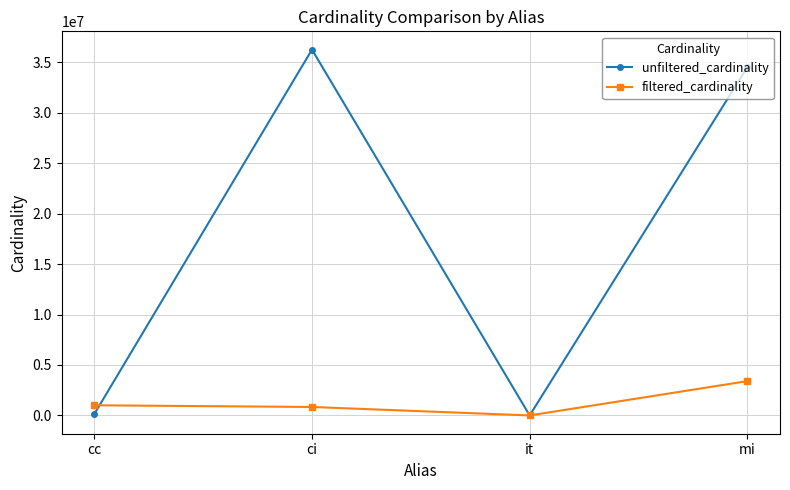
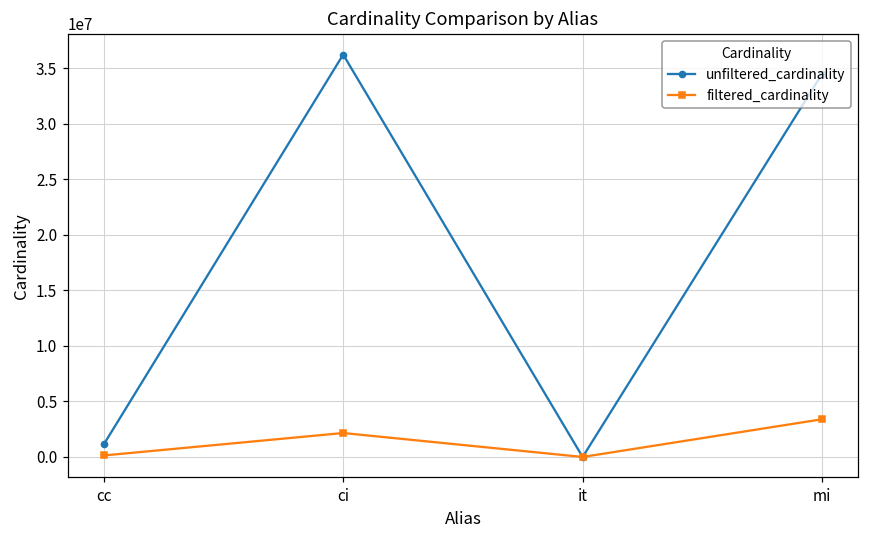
  {
    "unfiltered_cardinality": {
-     "cc": 100000,
+     "cc": 1100000,
      "ci": 36200000
    },
    "filtered_cardinality": {
-     "cc": 1000000,
-     "ci": 800000,
+     "cc": 100000,
+     "ci": 2200000,
      "mi": 3400000
    }
  }
